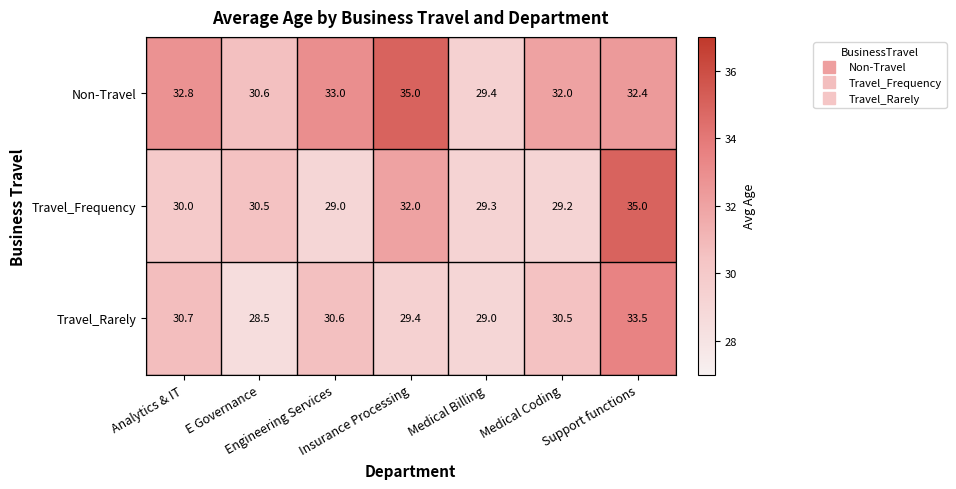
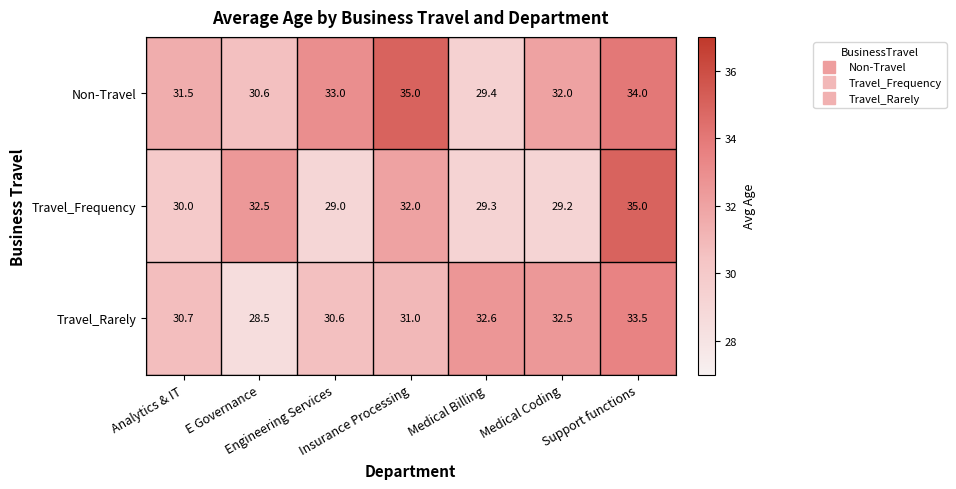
  {
    "Non-Travel": {
-     "Analytics & IT": 32.8,
+     "Analytics & IT": 31.5,
      "E Governance": 30.6,
      "Engineering Services": 33.0,
      "Insurance Processing": 35.0,
      "Medical Billing": 29.4,
      "Medical Coding": 32.0,
-     "Support functions": 32.4
+     "Support functions": 34.0
    },
    "Travel_Frequency": {
      "Analytics & IT": 30.0,
-     "E Governance": 30.5,
+     "E Governance": 32.5,
      "Engineering Services": 29.0,
      "Insurance Processing": 32.0,
      "Medical Billing": 29.3,
      "Medical Coding": 29.2,
      "Support functions": 35.0
    },
    "Travel_Rarely": {
      "Analytics & IT": 30.7,
      "E Governance": 28.5,
      "Engineering Services": 30.6,
-     "Insurance Processing": 29.4,
-     "Medical Billing": 29.0,
-     "Medical Coding": 30.5,
+     "Insurance Processing": 31.0,
+     "Medical Billing": 32.6,
+     "Medical Coding": 32.5,
      "Support functions": 33.5
    }
  }
